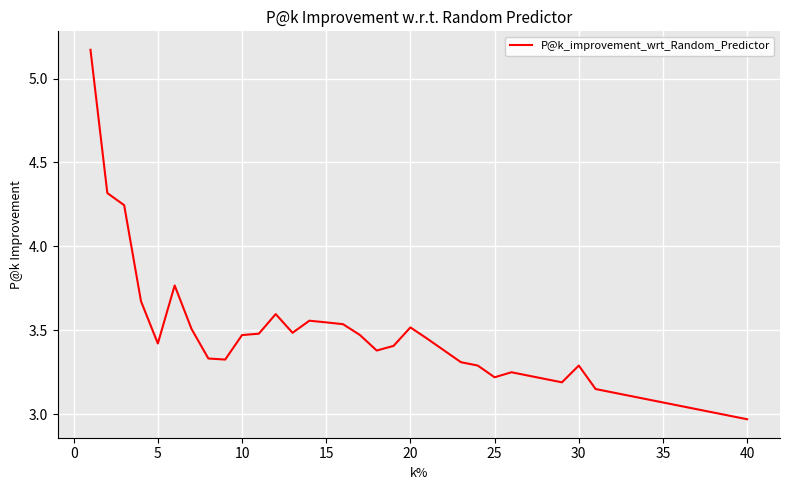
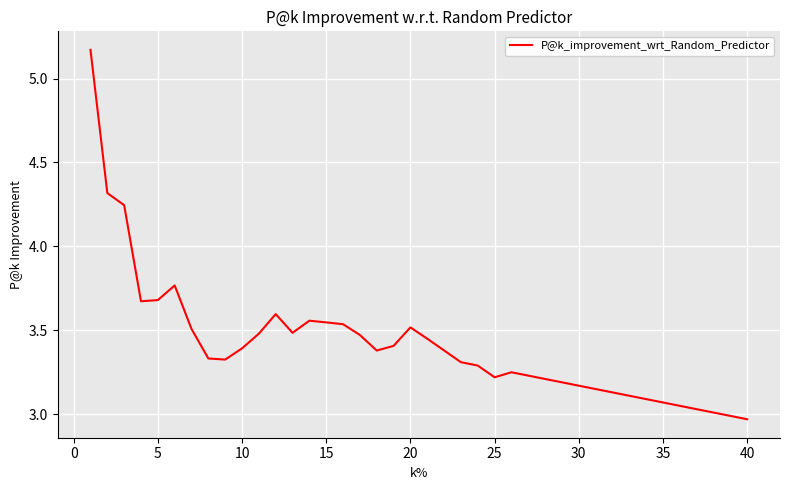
  {
-   "5": 3.42,
-   "10": 3.47,
+   "5": 3.68,
+   "10": 3.39,
    "15": 3.55,
    "20": 3.52,
    "25": 3.22,
-   "30": 3.29,
+   "30": 3.17,
    "35": 3.07,
    "40": 2.97
  }
